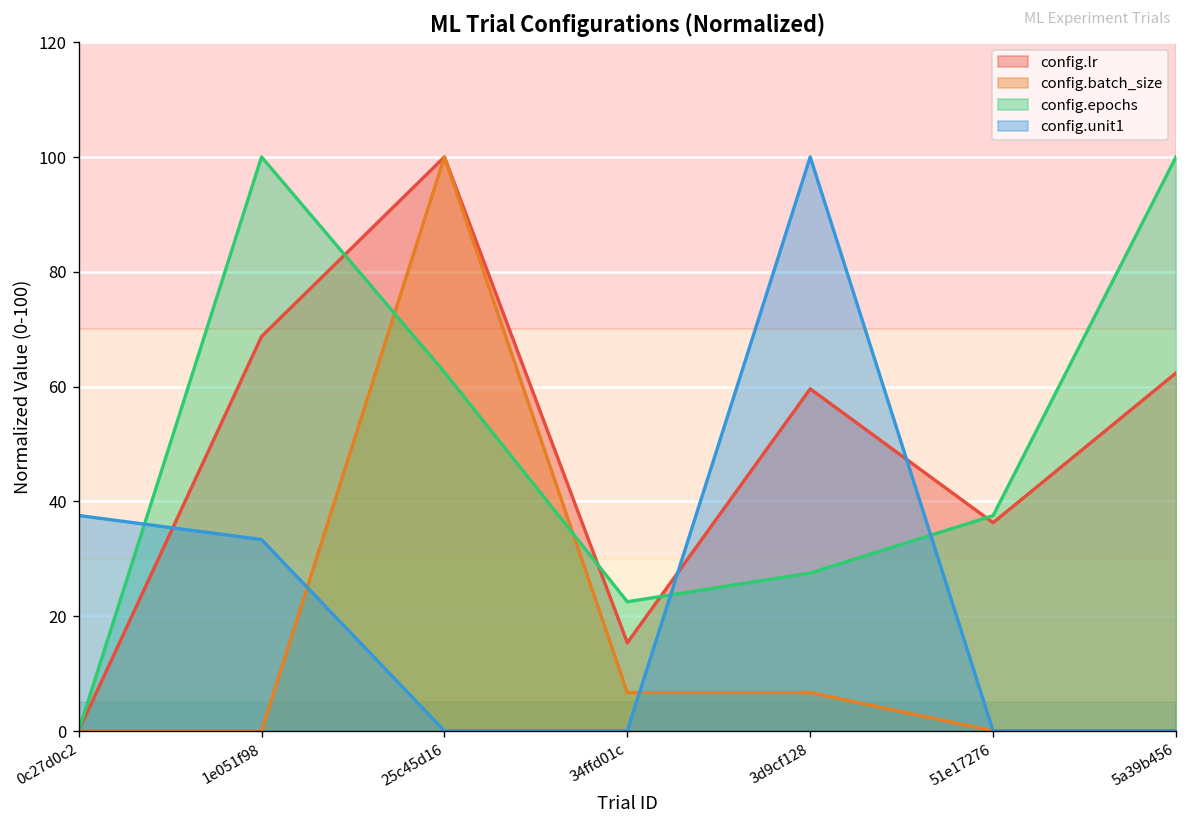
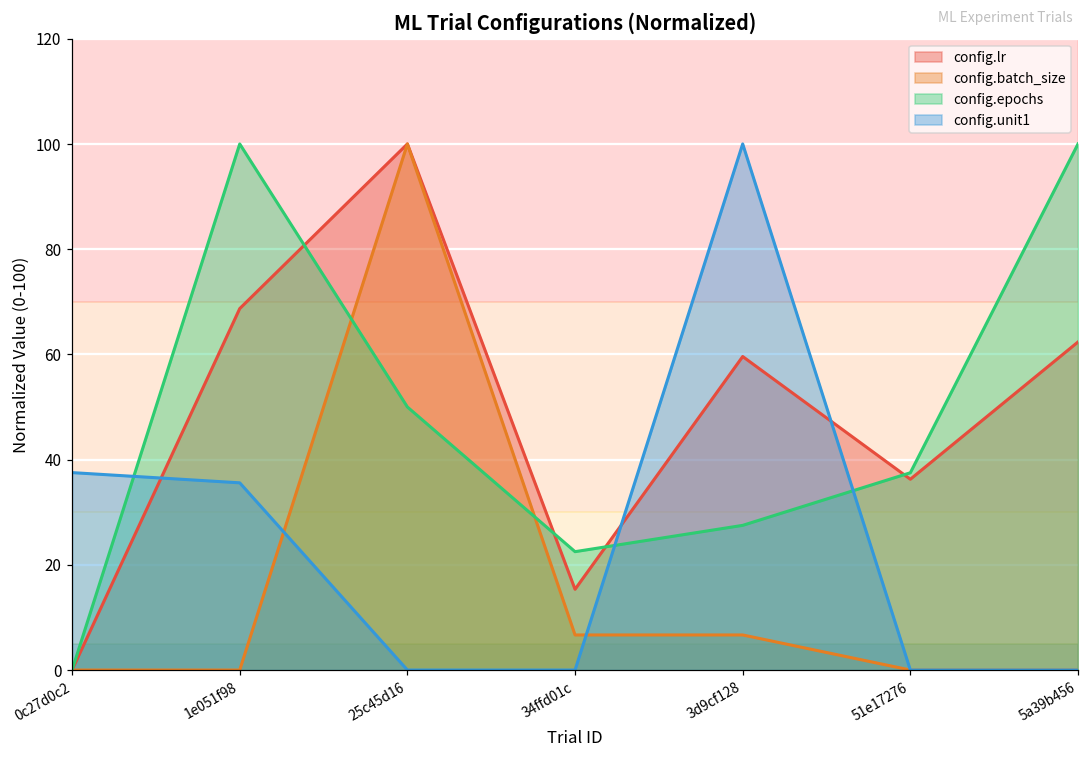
  {
    "config.epochs": {
      "1e051f98": 100,
-     "25c45d16": 63,
+     "25c45d16": 50,
      "34ffd01c": 22,
      "3d9cf128": 27,
      "51e17276": 38,
      "5a39b456": 100
    },
    "config.unit1": {
      "0c27d0c2": 38,
-     "1e051f98": 33,
+     "1e051f98": 36,
      "25c45d16": 0,
      "34ffd01c": 0,
      "3d9cf128": 100
    }
  }
